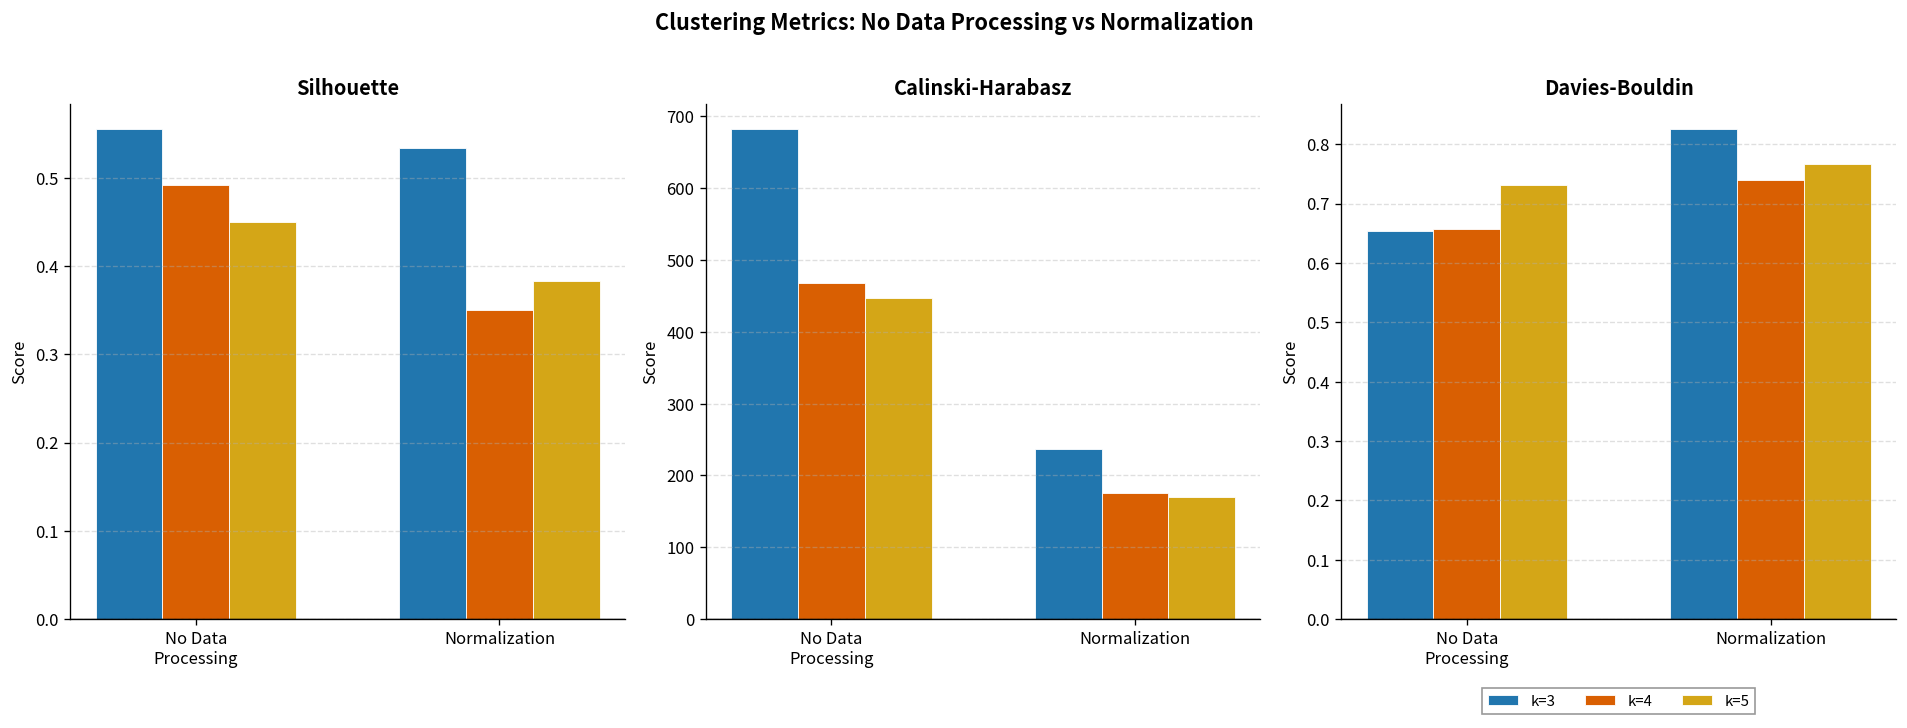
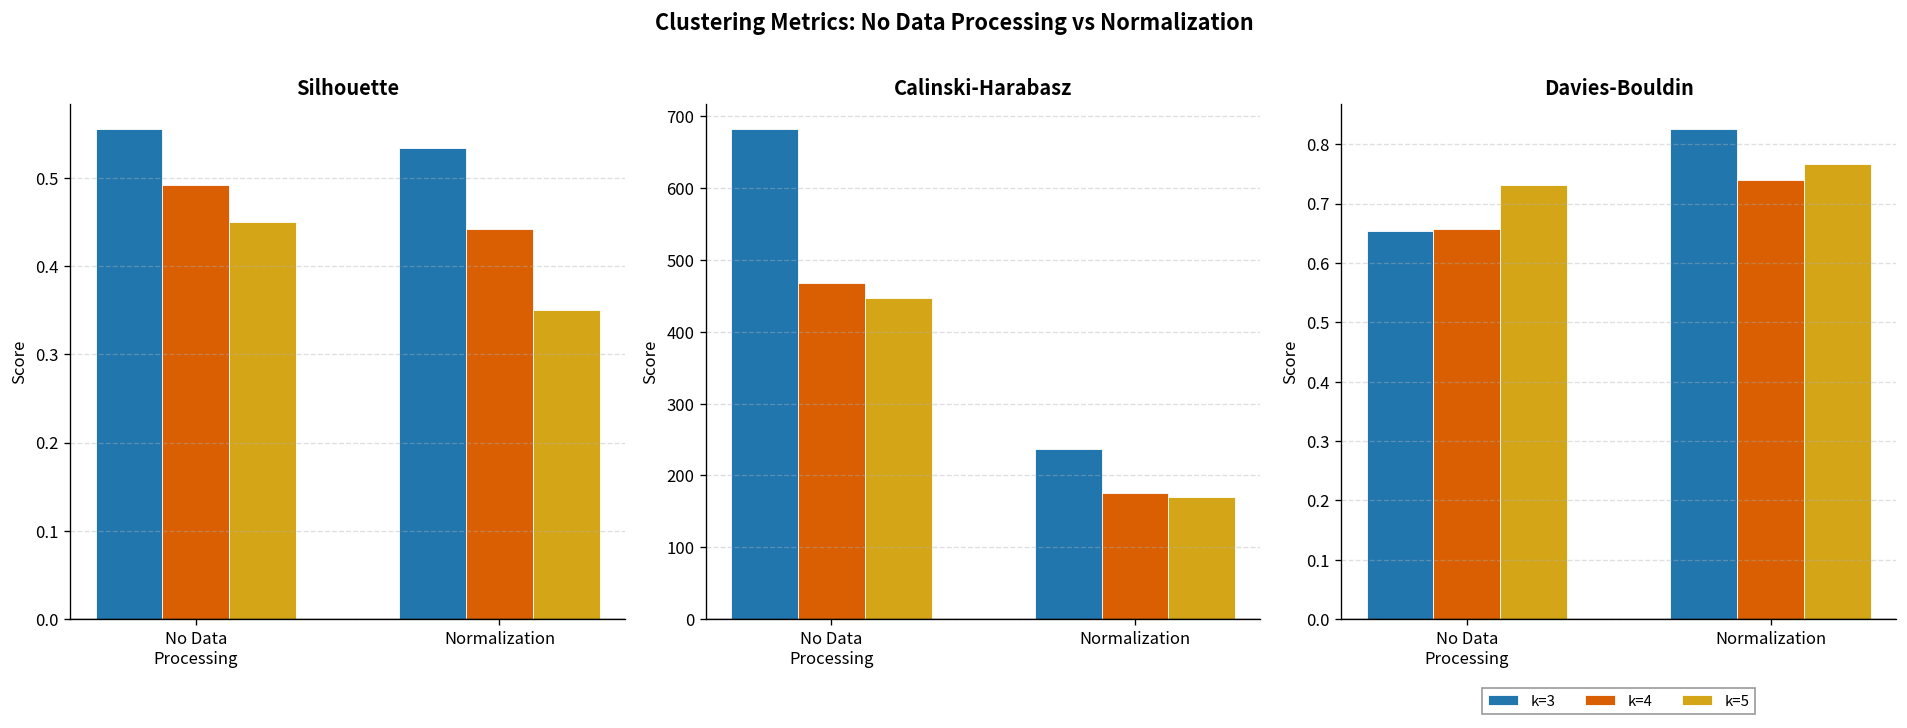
  {
    "Silhouette": {
      "k=3": {
        "No Data Processing": 0.56,
        "Normalization": 0.53
      },
      "k=4": {
        "No Data Processing": 0.49,
-       "Normalization": 0.35
+       "Normalization": 0.44
      },
      "k=5": {
        "No Data Processing": 0.45,
-       "Normalization": 0.38
+       "Normalization": 0.35
      }
    },
    "Calinski-Harabasz": {
      "k=3": {
        "No Data Processing": 680,
        "Normalization": 240
      },
      "k=4": {
        "No Data Processing": 470,
        "Normalization": 180
      },
      "k=5": {
        "No Data Processing": 450,
        "Normalization": 170
      }
    },
    "Davies-Bouldin": {
      "k=3": {
        "No Data Processing": 0.65,
        "Normalization": 0.83
      },
      "k=4": {
        "No Data Processing": 0.66,
        "Normalization": 0.74
      },
      "k=5": {
        "No Data Processing": 0.73,
        "Normalization": 0.77
      }
    }
  }
